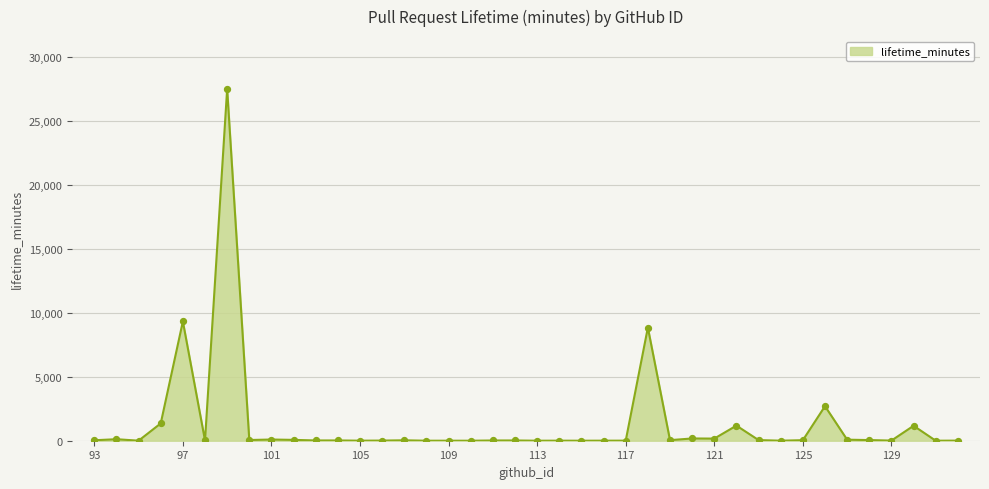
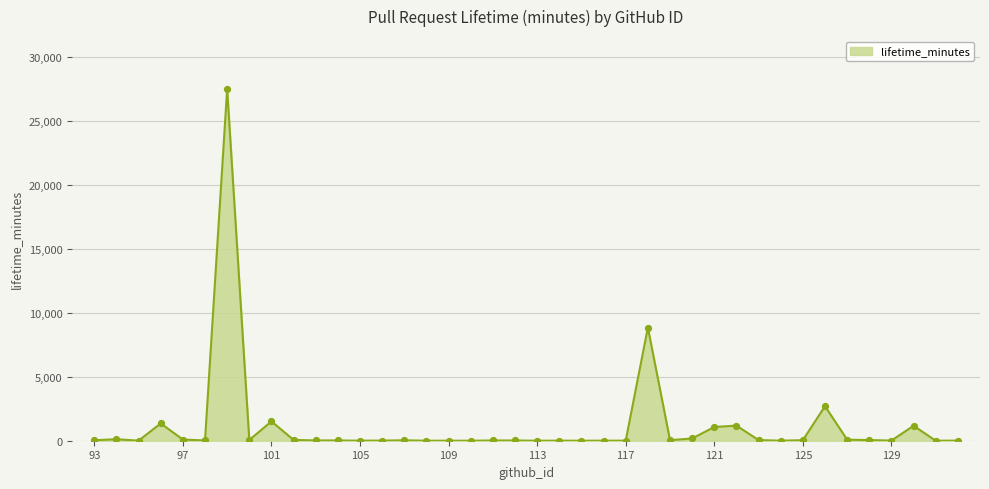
  {
    "93": "0",
-   "97": "9,300",
-   "101": "100",
+   "97": "100",
+   "101": "1,500",
    "105": "0",
    "109": "0",
    "113": "0",
    "117": "0",
-   "121": "200",
+   "121": "1,100",
    "125": "0",
    "129": "0"
  }
